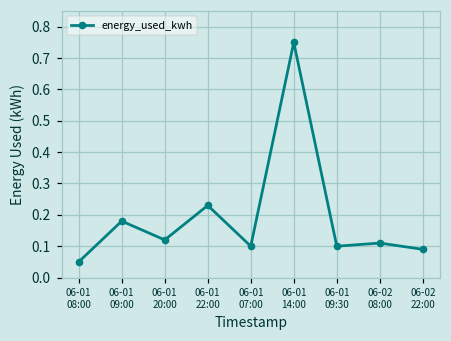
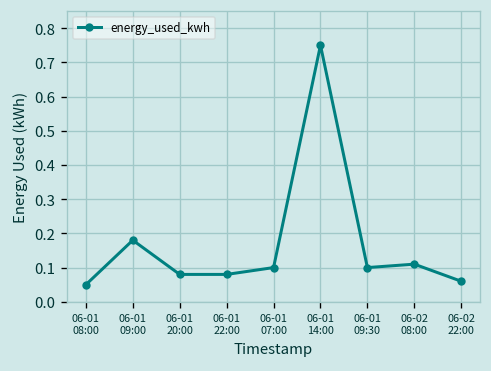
  {
    "06-01 08:00": 0.05,
    "06-01 09:00": 0.18,
-   "06-01 20:00": 0.12,
-   "06-01 22:00": 0.23,
+   "06-01 20:00": 0.08,
+   "06-01 22:00": 0.08,
    "06-01 07:00": 0.10,
    "06-01 14:00": 0.75,
    "06-01 09:30": 0.10,
    "06-02 08:00": 0.11,
-   "06-02 22:00": 0.09
+   "06-02 22:00": 0.06
  }
